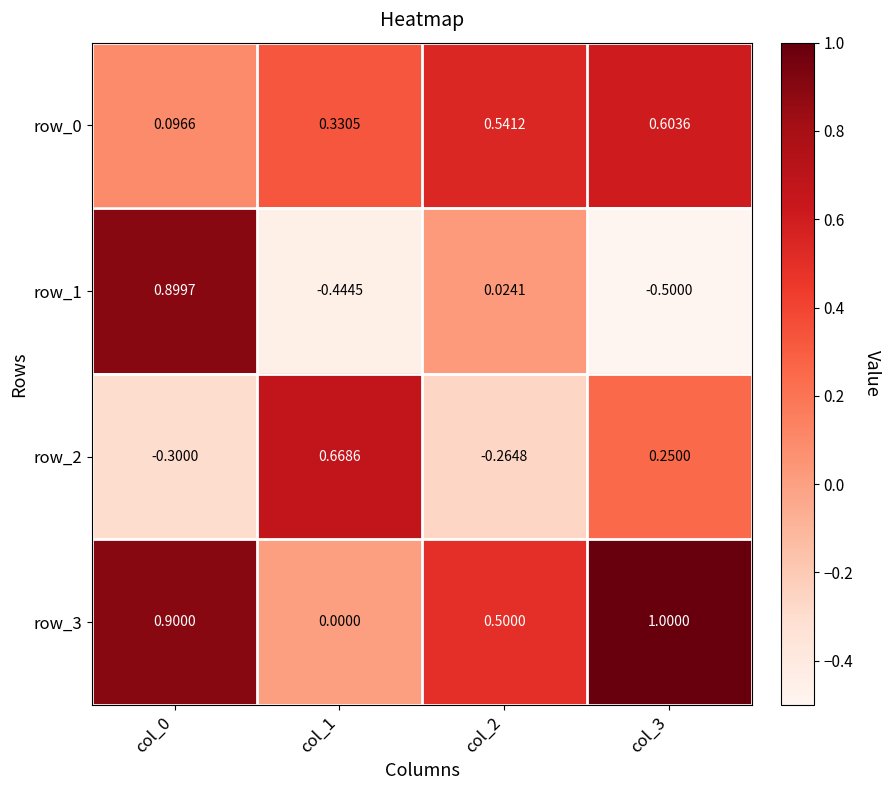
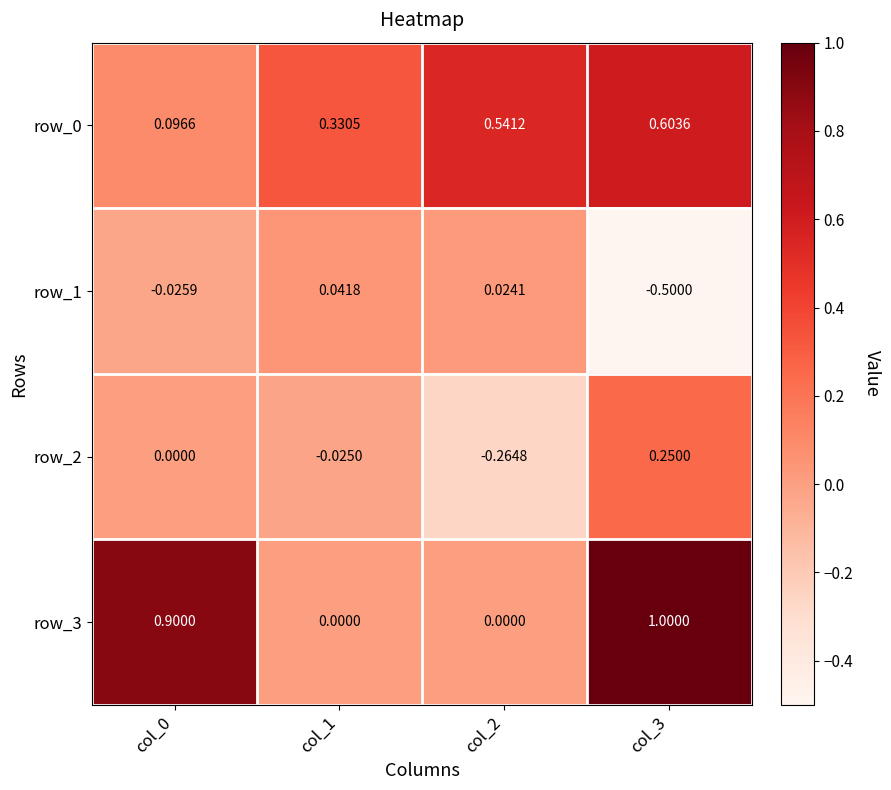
  {
    "row_0": {
      "col_0": 0.0966,
      "col_1": 0.3305,
      "col_2": 0.5412,
      "col_3": 0.6036
    },
    "row_1": {
-     "col_0": 0.8997,
-     "col_1": -0.4445,
+     "col_0": -0.0259,
+     "col_1": 0.0418,
      "col_2": 0.0241,
      "col_3": -0.5000
    },
    "row_2": {
-     "col_0": -0.3000,
-     "col_1": 0.6686,
+     "col_0": 0.0000,
+     "col_1": -0.0250,
      "col_2": -0.2648,
      "col_3": 0.2500
    },
    "row_3": {
      "col_0": 0.9000,
      "col_1": 0.0000,
-     "col_2": 0.5000,
+     "col_2": 0.0000,
      "col_3": 1.0000
    }
  }
